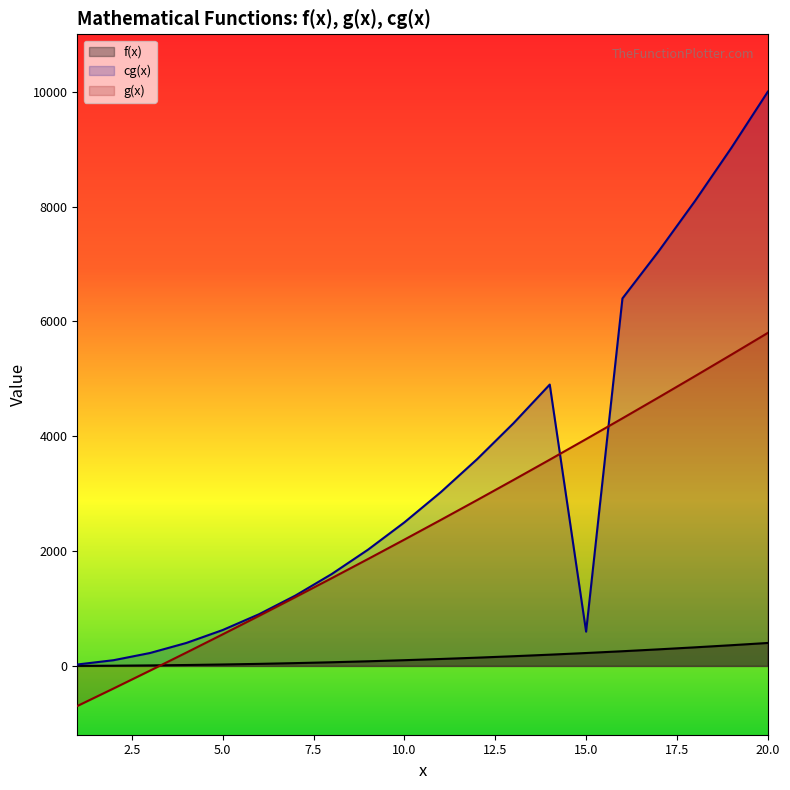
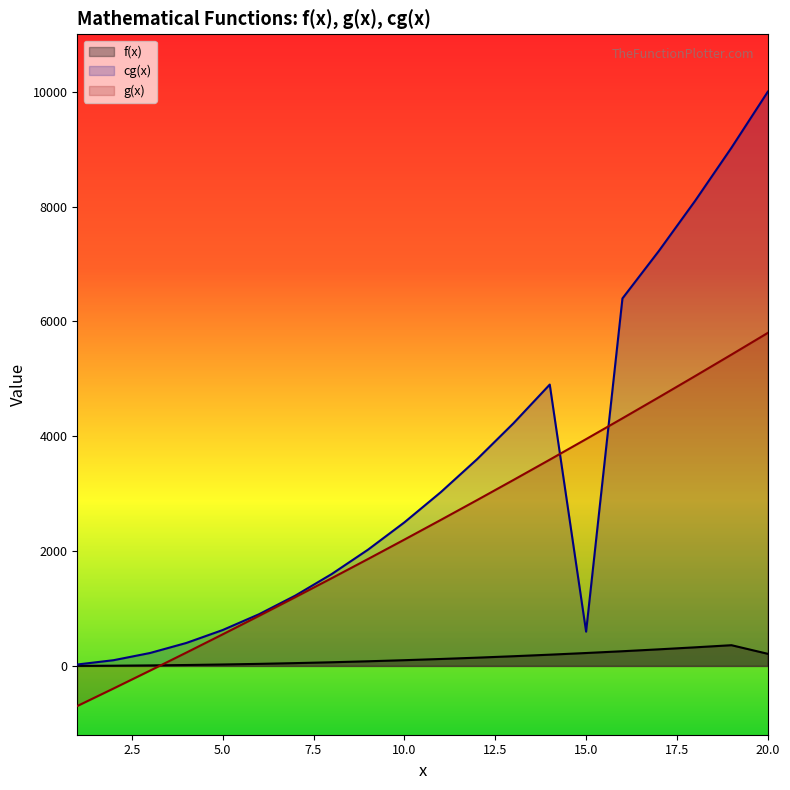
  {
    "f(x)": {
      "5.0": 0,
      "10.0": 100,
      "15.0": 200,
-     "20.0": 400
+     "20.0": 200
    }
  }
